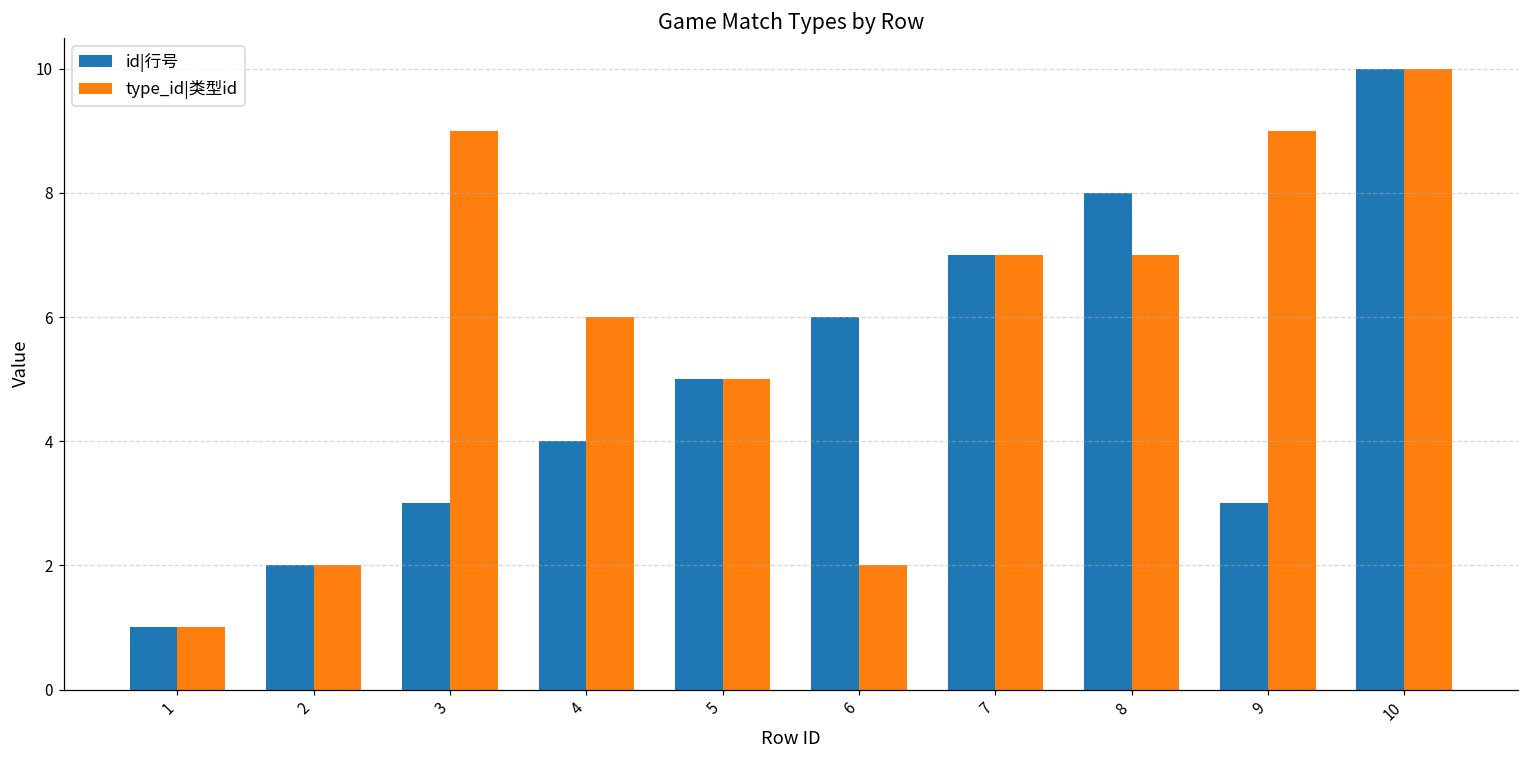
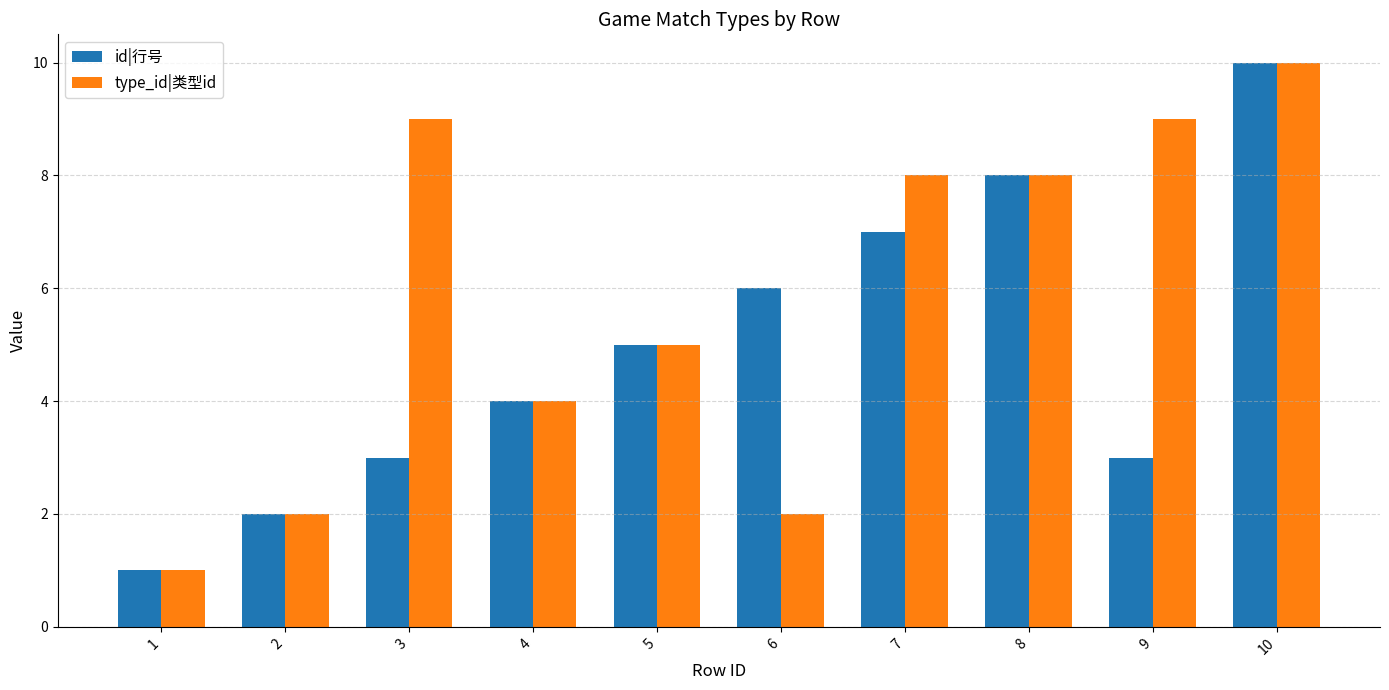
  {
    "id|行号": {
      "1": 1,
      "2": 2,
      "3": 3,
      "4": 4,
      "5": 5,
      "6": 6,
      "7": 7,
      "8": 8,
      "9": 3,
      "10": 10
    },
    "type_id|类型id": {
      "1": 1,
      "2": 2,
      "3": 9,
-     "4": 6,
+     "4": 4,
      "5": 5,
      "6": 2,
-     "7": 7,
-     "8": 7,
+     "7": 8,
+     "8": 8,
      "9": 9,
      "10": 10
    }
  }
